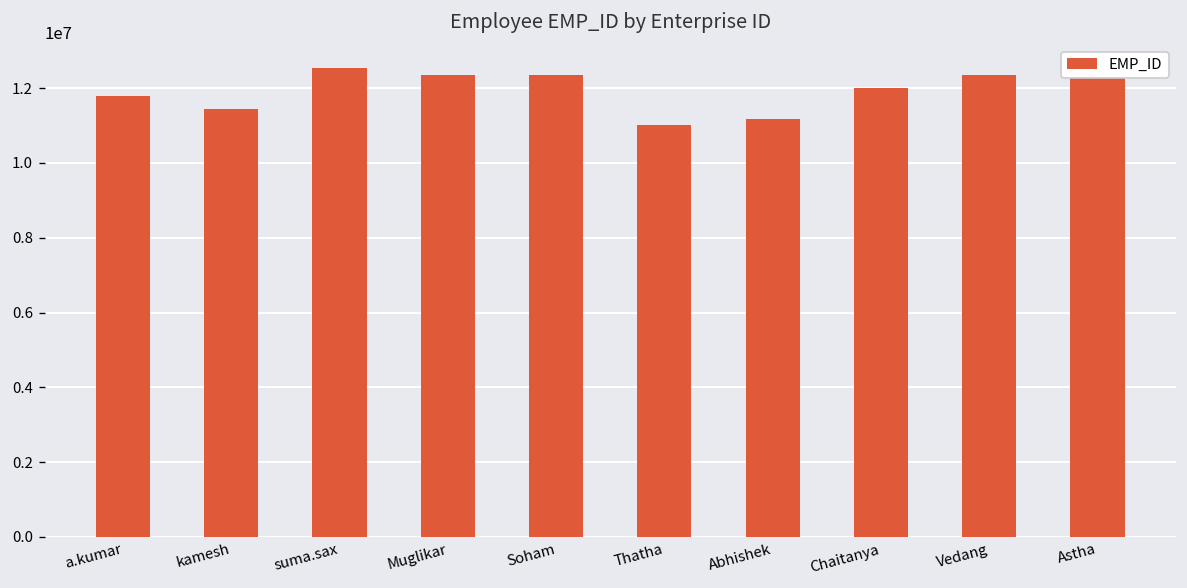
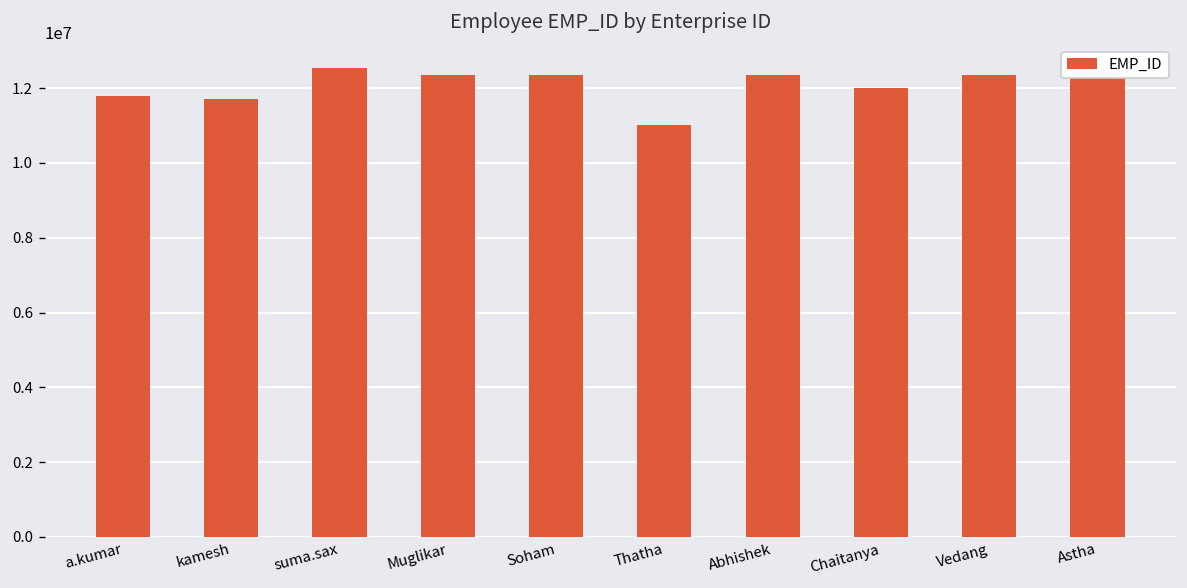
  {
    "a.kumar": 11800000,
-   "kamesh": 11500000,
+   "kamesh": 11700000,
    "suma.sax": 12500000,
    "Muglikar": 12300000,
    "Soham": 12300000,
    "Thatha": 11000000,
-   "Abhishek": 11200000,
+   "Abhishek": 12300000,
    "Chaitanya": 12000000,
    "Vedang": 12300000
  }
